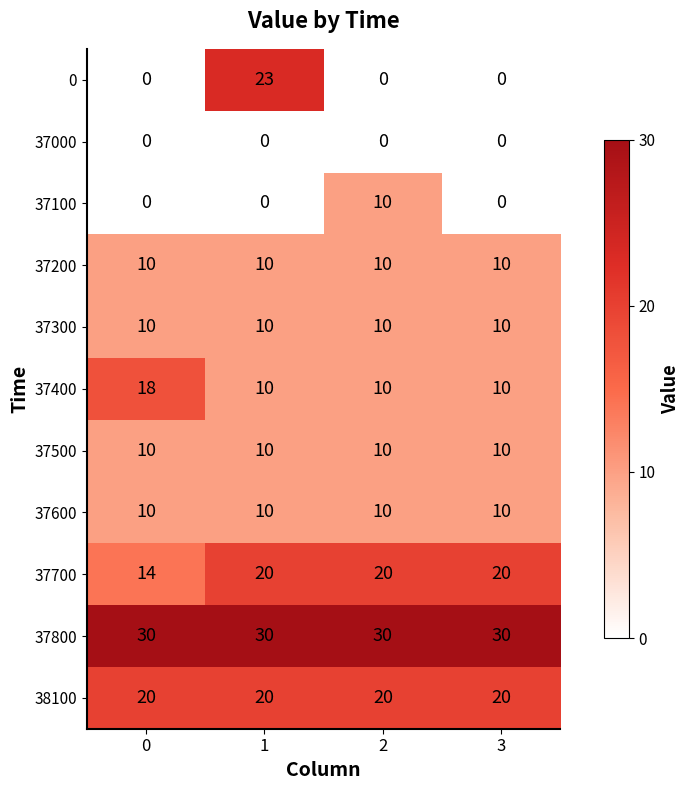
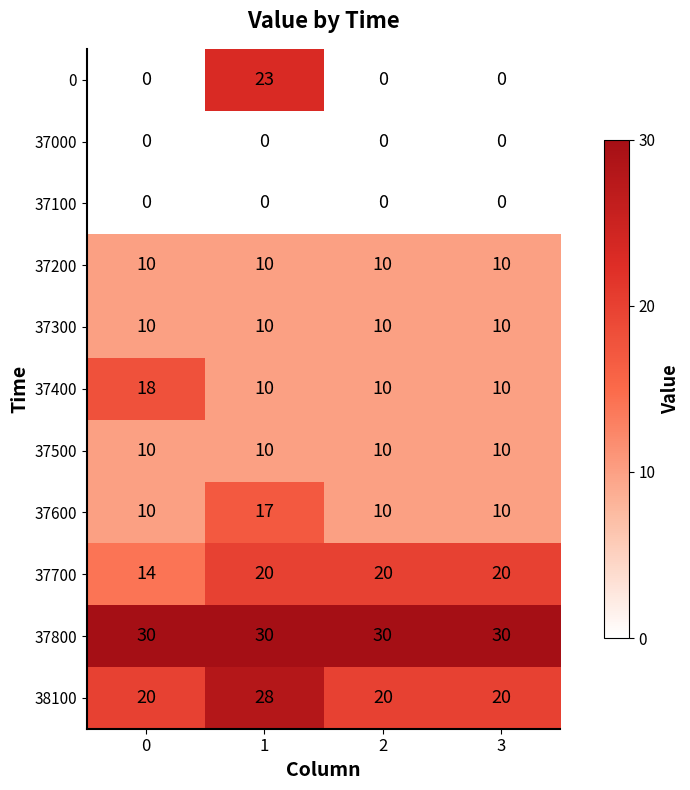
  {
    "0": {
      "0": 0,
      "1": 23,
      "2": 0,
      "3": 0
    },
    "37000": {
      "0": 0,
      "1": 0,
      "2": 0,
      "3": 0
    },
    "37100": {
      "0": 0,
      "1": 0,
-     "2": 10,
+     "2": 0,
      "3": 0
    },
    "37200": {
      "0": 10,
      "1": 10,
      "2": 10,
      "3": 10
    },
    "37300": {
      "0": 10,
      "1": 10,
      "2": 10,
      "3": 10
    },
    "37400": {
      "0": 18,
      "1": 10,
      "2": 10,
      "3": 10
    },
    "37500": {
      "0": 10,
      "1": 10,
      "2": 10,
      "3": 10
    },
    "37600": {
      "0": 10,
-     "1": 10,
+     "1": 17,
      "2": 10,
      "3": 10
    },
    "37700": {
      "0": 14,
      "1": 20,
      "2": 20,
      "3": 20
    },
    "37800": {
      "0": 30,
      "1": 30,
      "2": 30,
      "3": 30
    },
    "38100": {
      "0": 20,
-     "1": 20,
+     "1": 28,
      "2": 20,
      "3": 20
    }
  }
